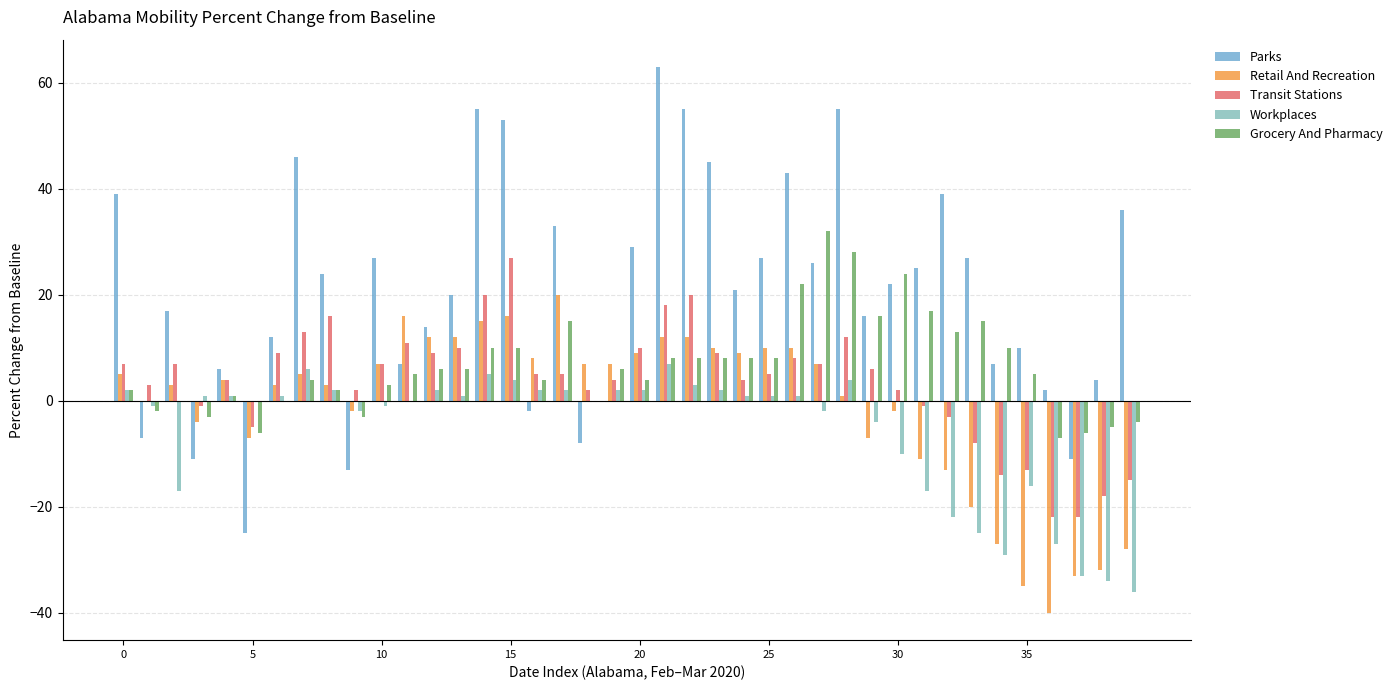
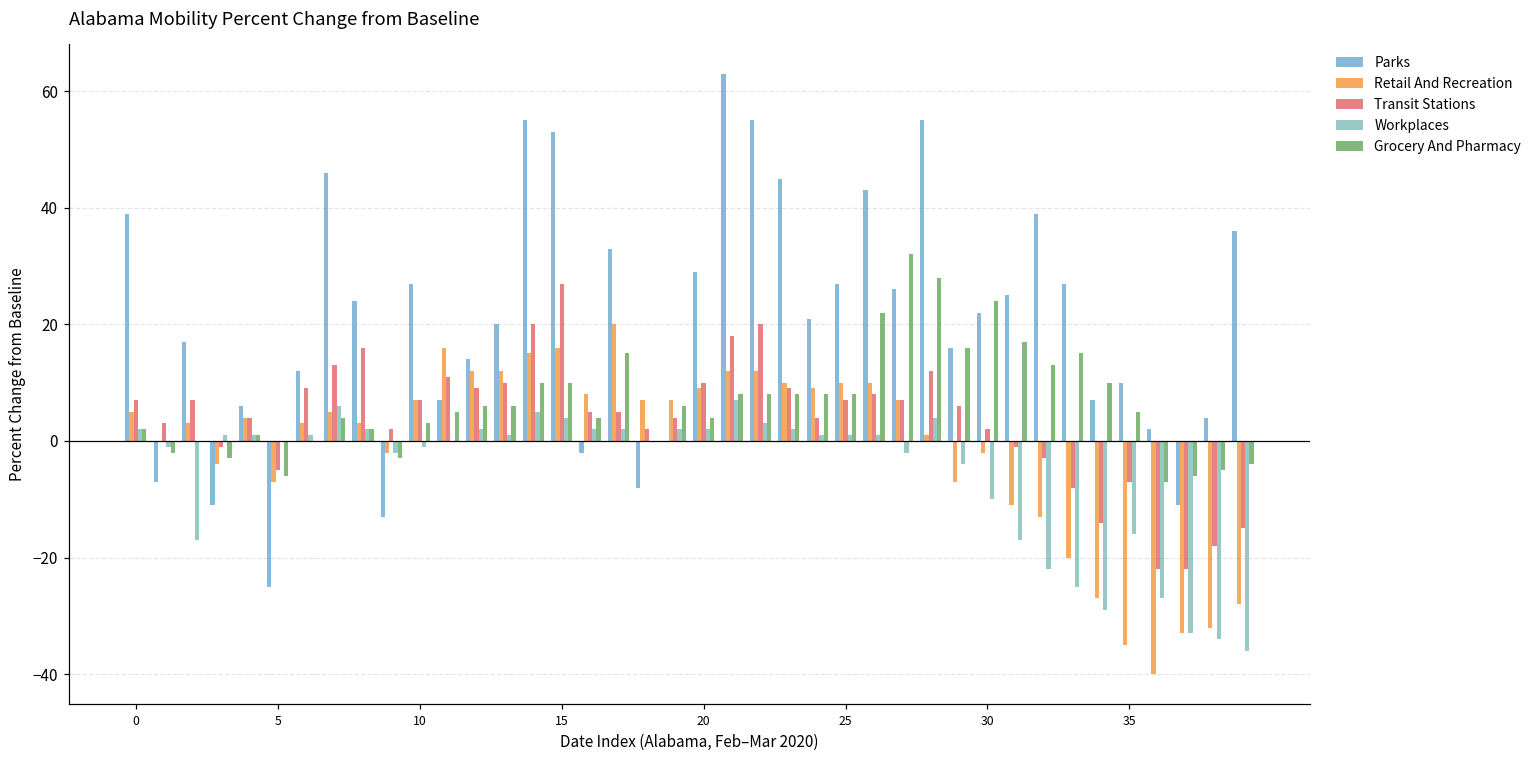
  {
    "Transit Stations": {
      "0": 7,
      "5": -5,
      "10": 7,
      "15": 27,
      "20": 10,
-     "25": 5,
+     "25": 7,
      "30": 2,
-     "35": -13
+     "35": -7
    }
  }
